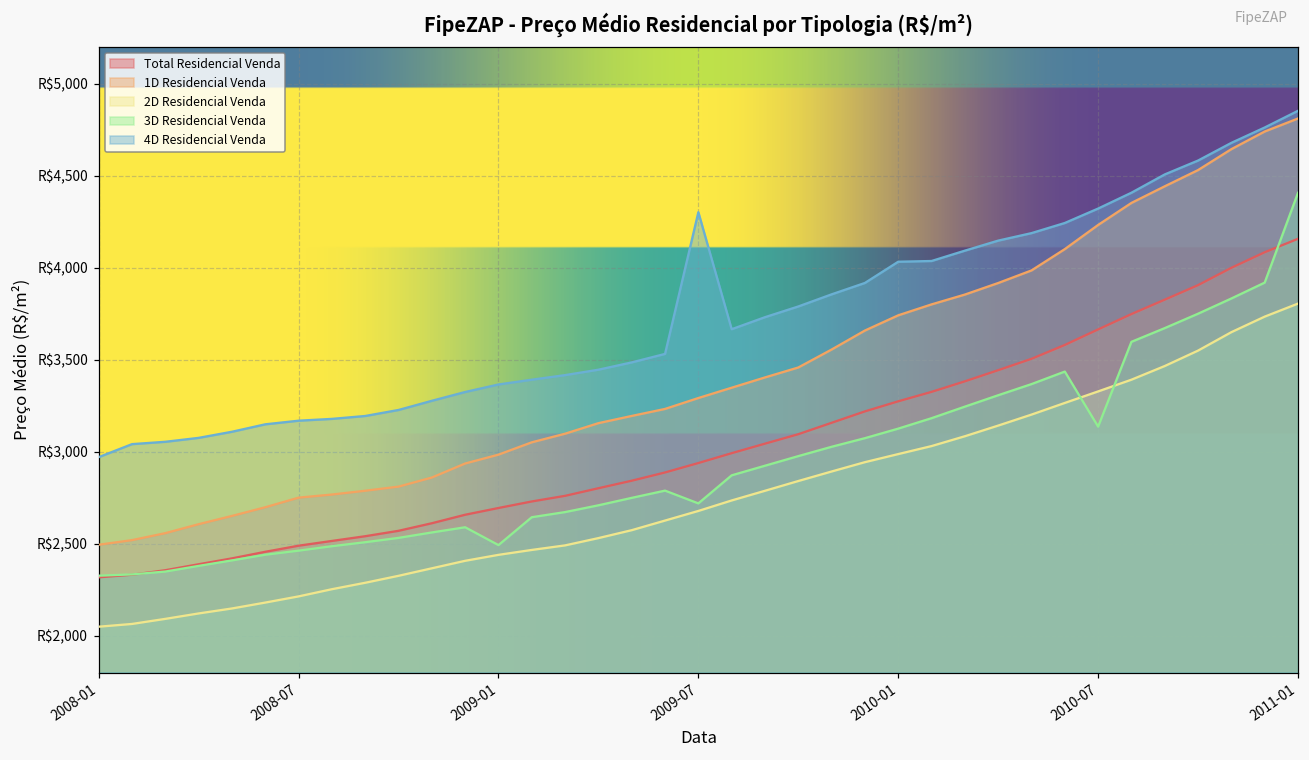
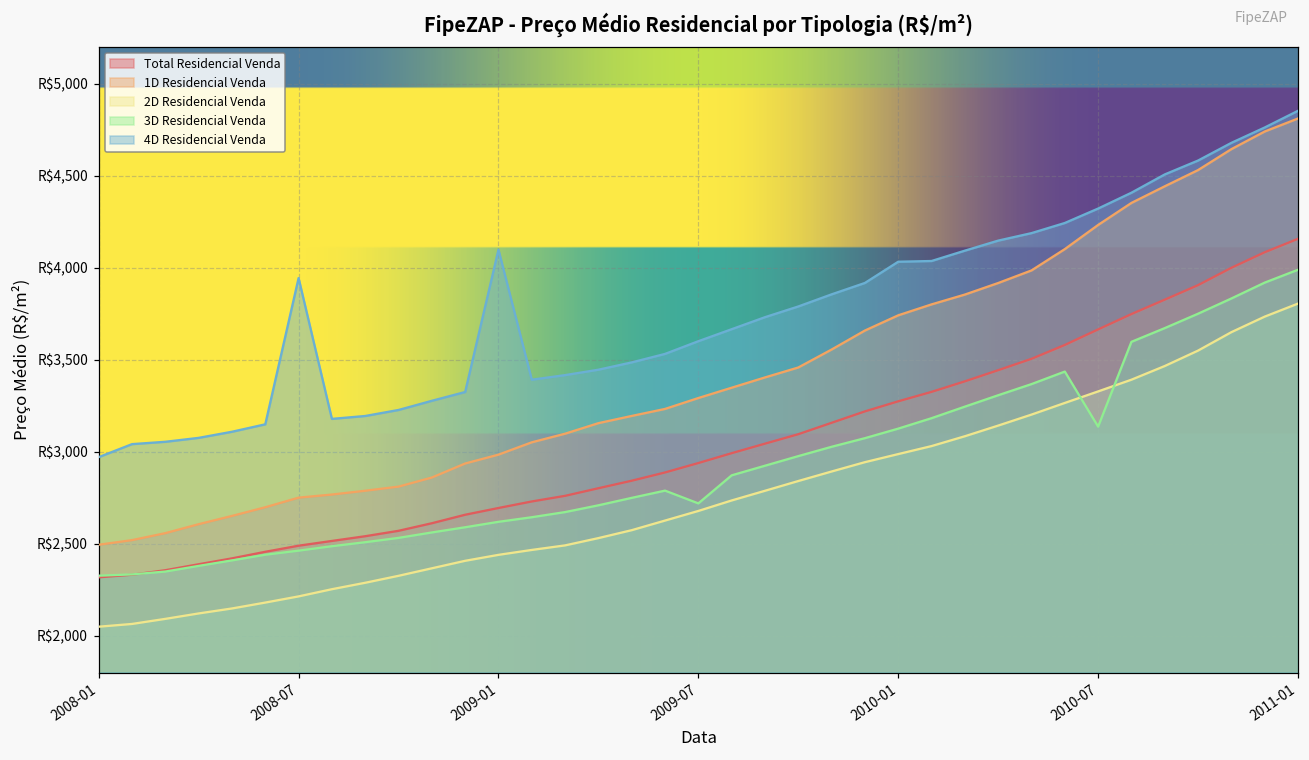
  {
    "3D Residencial Venda": {
      "2008-07": "R$2,460",
-     "2009-01": "R$2,490",
+     "2009-01": "R$2,620",
      "2009-07": "R$2,720",
      "2010-01": "R$3,130",
      "2010-07": "R$3,140",
-     "2011-01": "R$4,410"
+     "2011-01": "R$3,990"
    },
    "4D Residencial Venda": {
      "2008-01": "R$2,970",
-     "2008-07": "R$3,170",
-     "2009-01": "R$3,370",
-     "2009-07": "R$4,300",
+     "2008-07": "R$3,940",
+     "2009-01": "R$4,100",
+     "2009-07": "R$3,600",
      "2010-01": "R$4,030",
      "2010-07": "R$4,320",
      "2011-01": "R$4,850"
    }
  }
